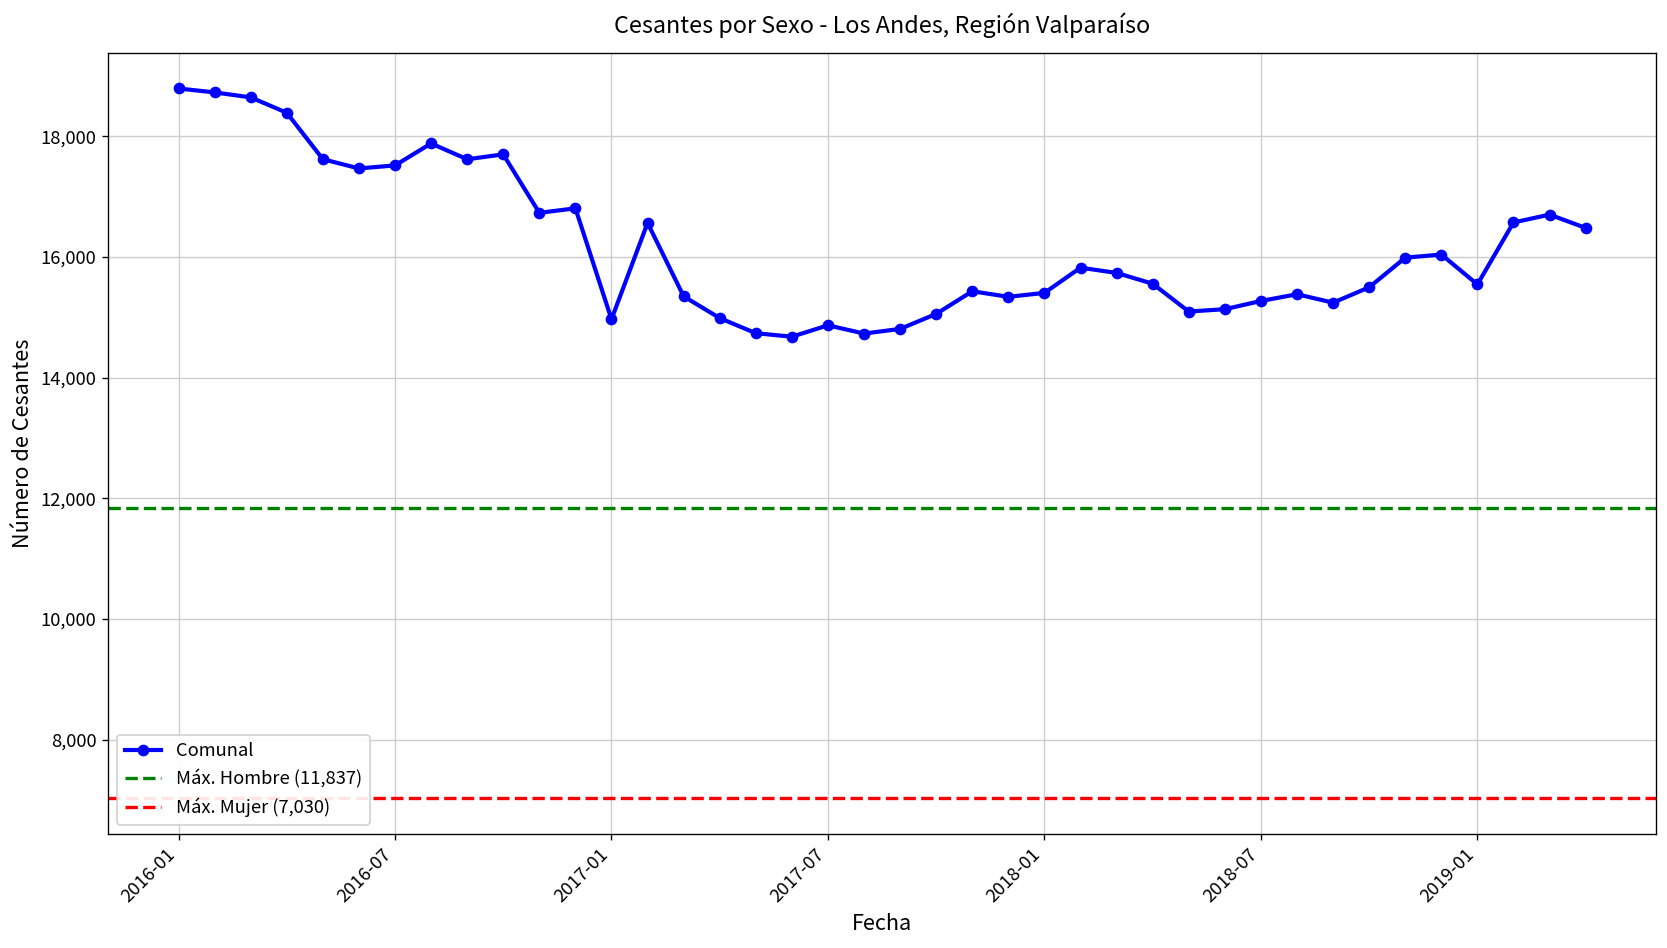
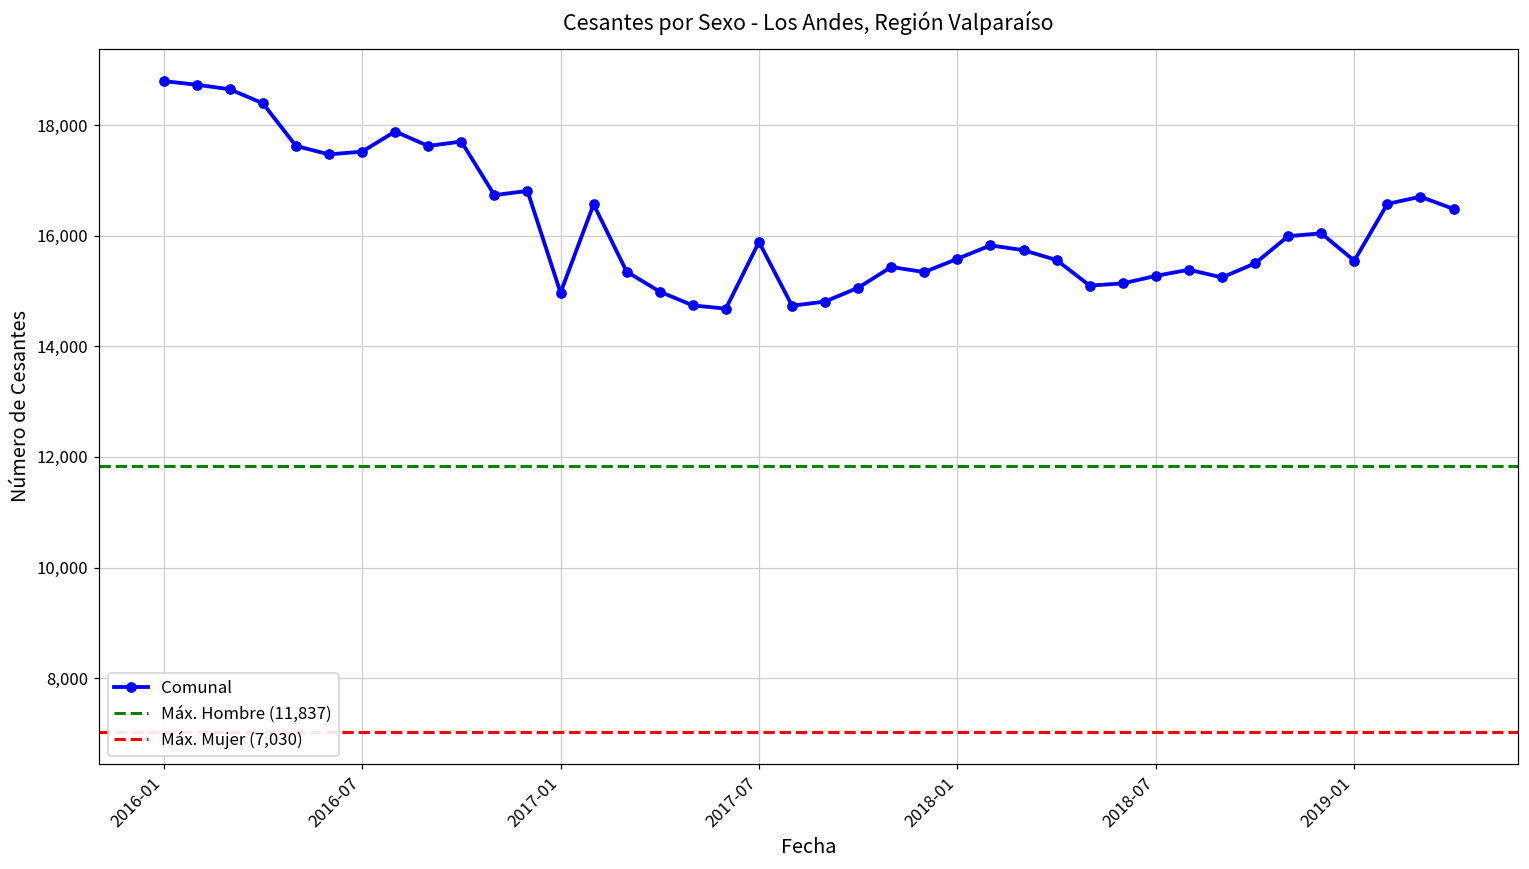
  {
    "2016-01": "18,800",
    "2016-07": "17,500",
    "2017-01": "15,000",
-   "2017-07": "14,900",
-   "2018-01": "15,400",
+   "2017-07": "15,900",
+   "2018-01": "15,600",
    "2018-07": "15,300",
    "2019-01": "15,500"
  }
